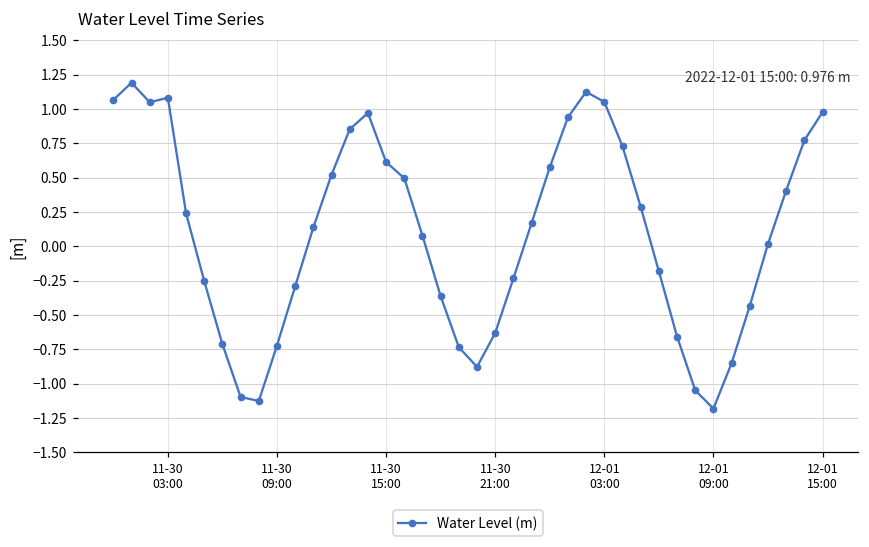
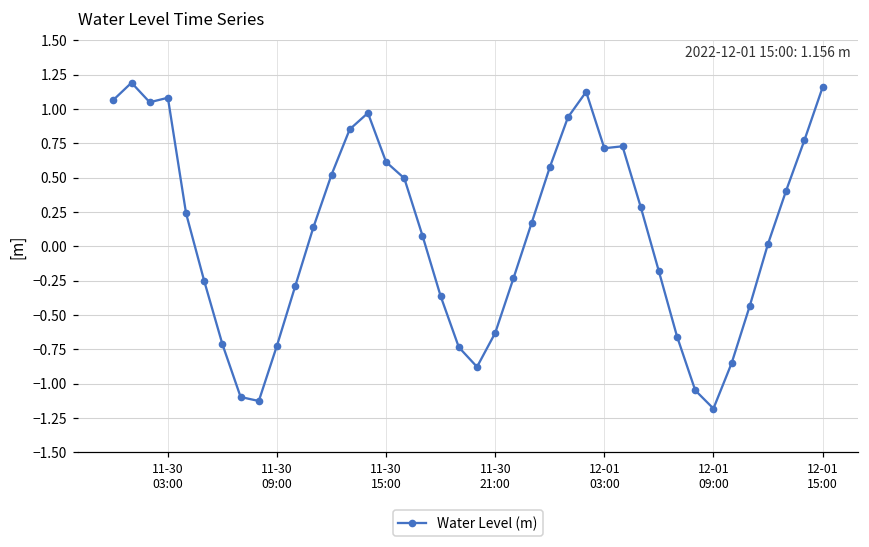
  {
-   "12-01 03:00": 1.05,
-   "12-01 15:00": 0.976
+   "12-01 03:00": 0.71,
+   "12-01 15:00": 1.156
  }
